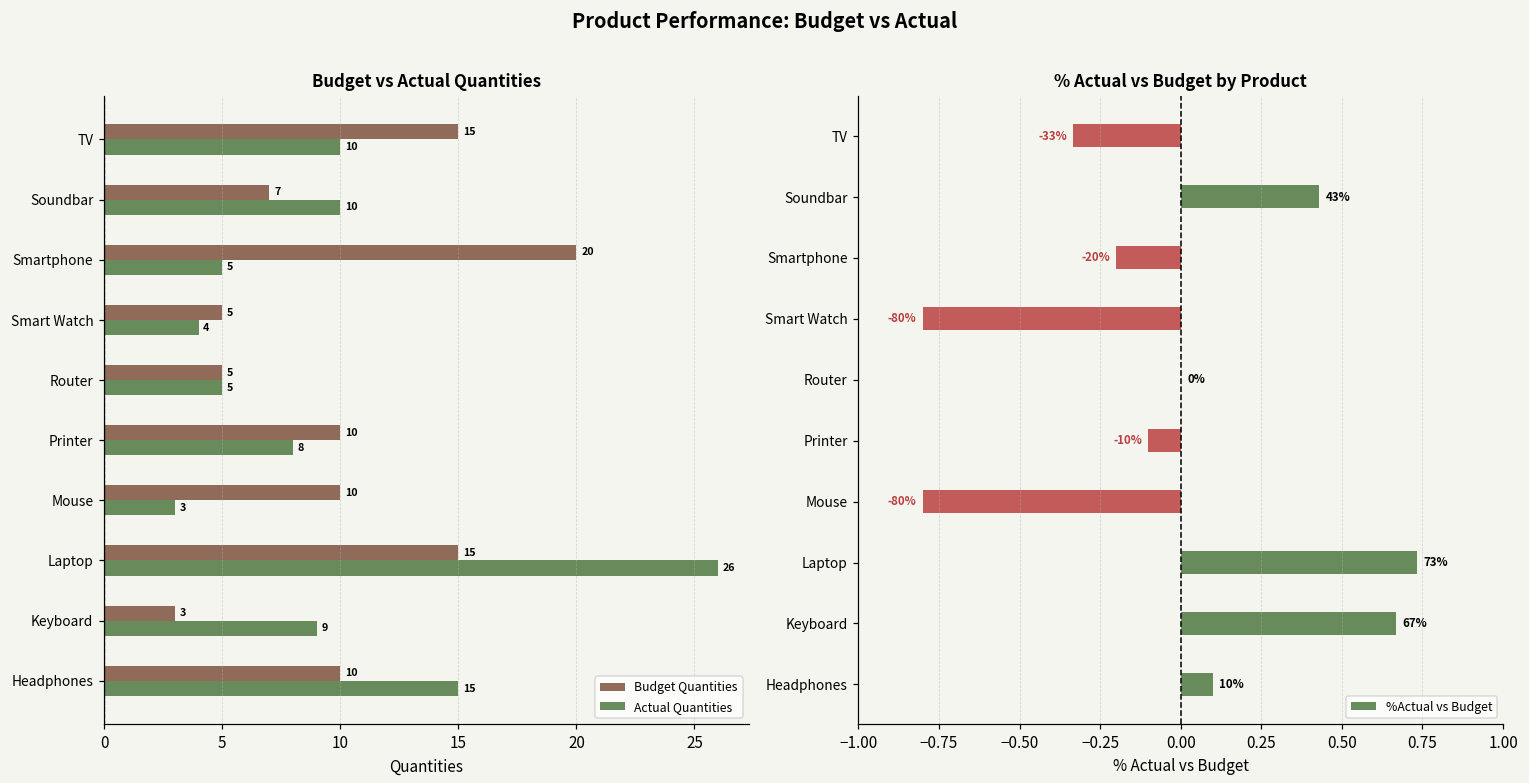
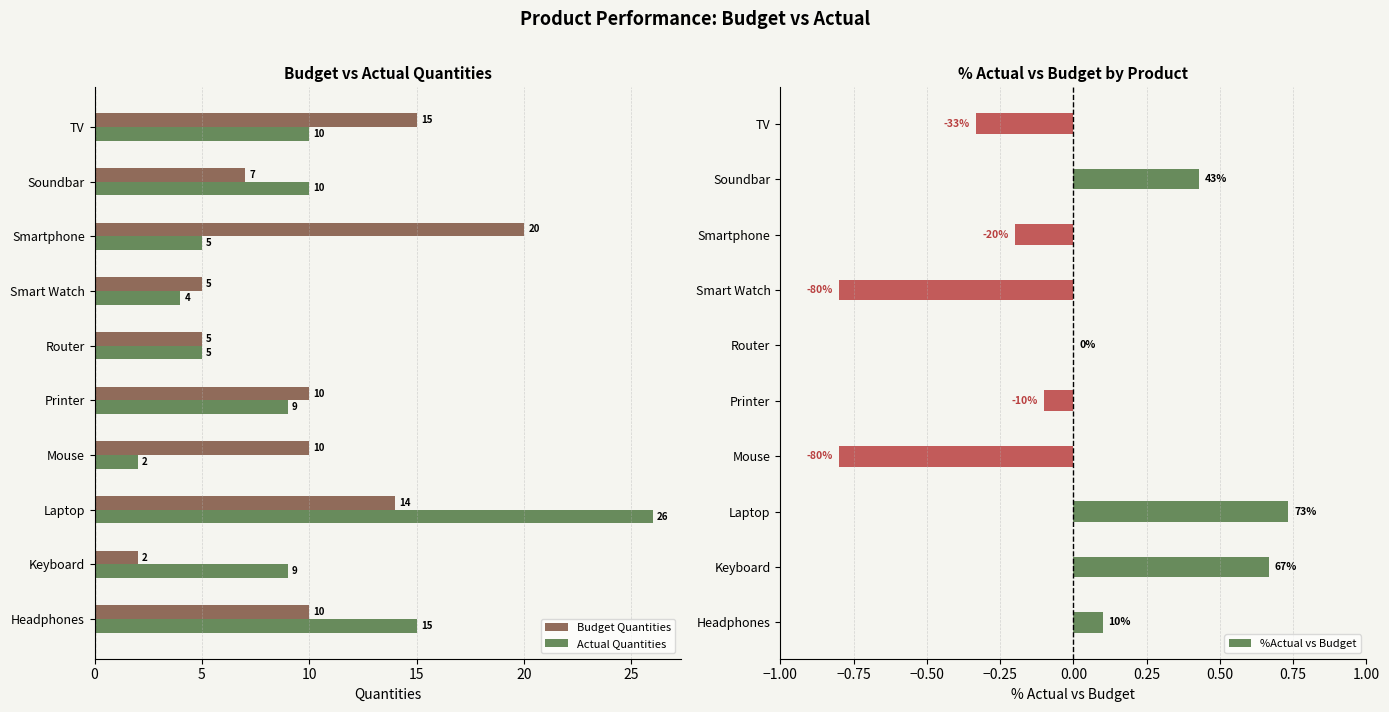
  {
    "Budget vs Actual Quantities": {
      "Budget Quantities": {
        "TV": "15",
        "Soundbar": "7",
        "Smartphone": "20",
        "Smart Watch": "5",
        "Router": "5",
        "Printer": "10",
        "Mouse": "10",
-       "Laptop": "15",
-       "Keyboard": "3",
+       "Laptop": "14",
+       "Keyboard": "2",
        "Headphones": "10"
      },
      "Actual Quantities": {
        "TV": "10",
        "Soundbar": "10",
        "Smartphone": "5",
        "Smart Watch": "4",
        "Router": "5",
-       "Printer": "8",
-       "Mouse": "3",
+       "Printer": "9",
+       "Mouse": "2",
        "Laptop": "26",
        "Keyboard": "9",
        "Headphones": "15"
      }
    },
    "% Actual vs Budget by Product": {
      "TV": "-33%",
      "Soundbar": "43%",
      "Smartphone": "-20%",
      "Smart Watch": "-80%",
      "Router": "0%",
      "Printer": "-10%",
      "Mouse": "-80%",
      "Laptop": "73%",
      "Keyboard": "67%",
      "Headphones": "10%"
    }
  }
